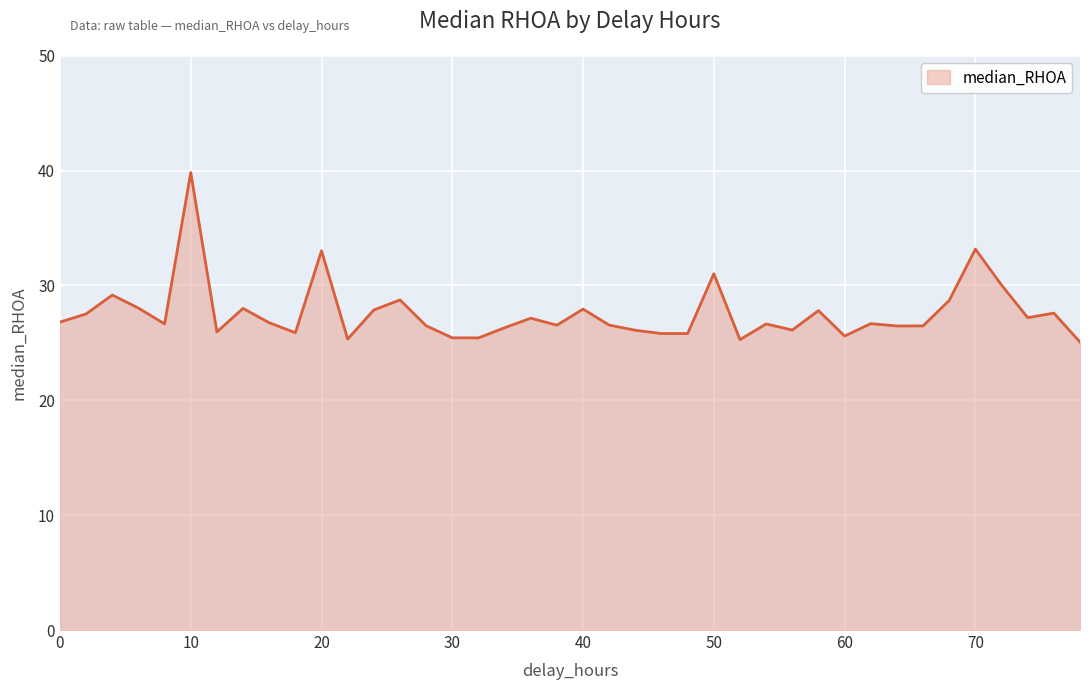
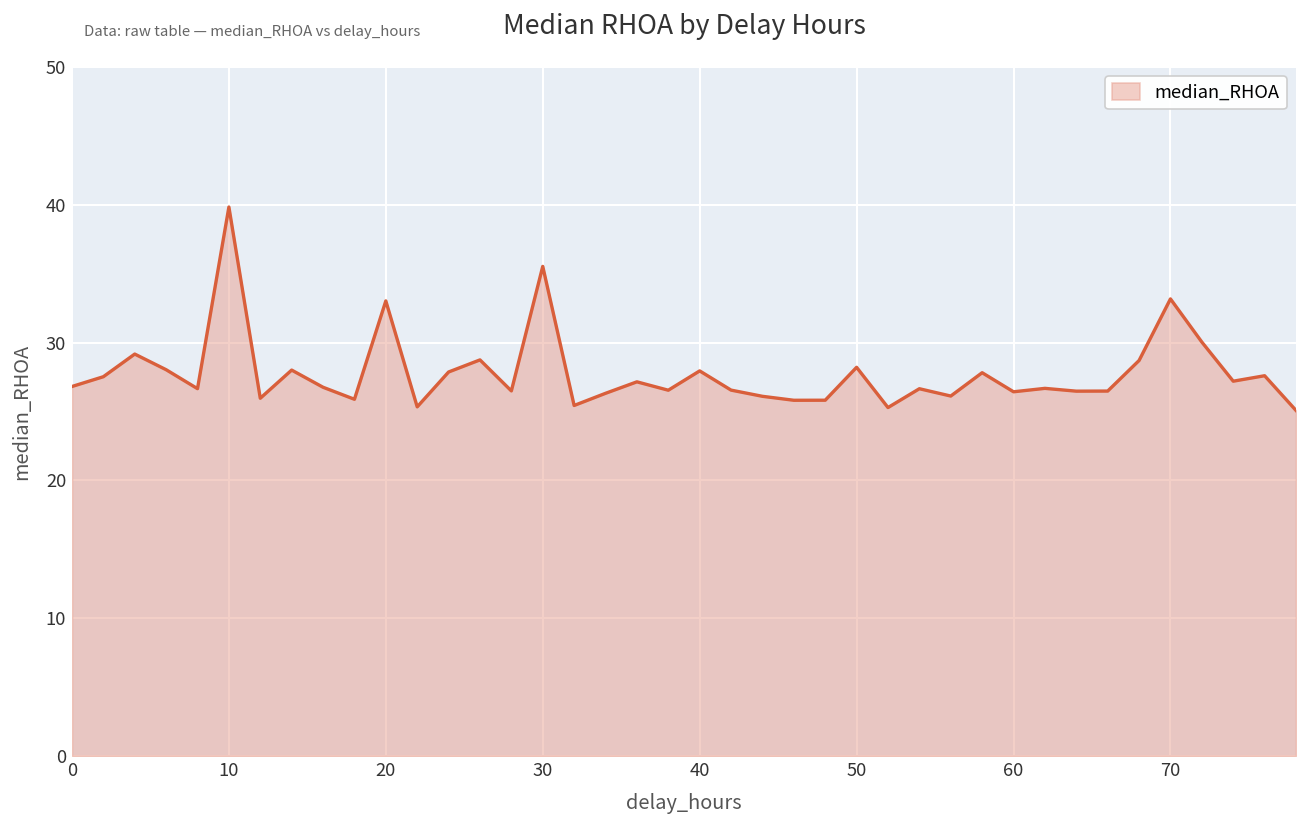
  {
    "0": 26.8,
    "10": 39.8,
    "20": 33.0,
-   "30": 25.4,
+   "30": 35.5,
    "40": 27.9,
-   "50": 31.0,
-   "60": 25.6,
+   "50": 28.2,
+   "60": 26.4,
    "70": 33.2
  }
